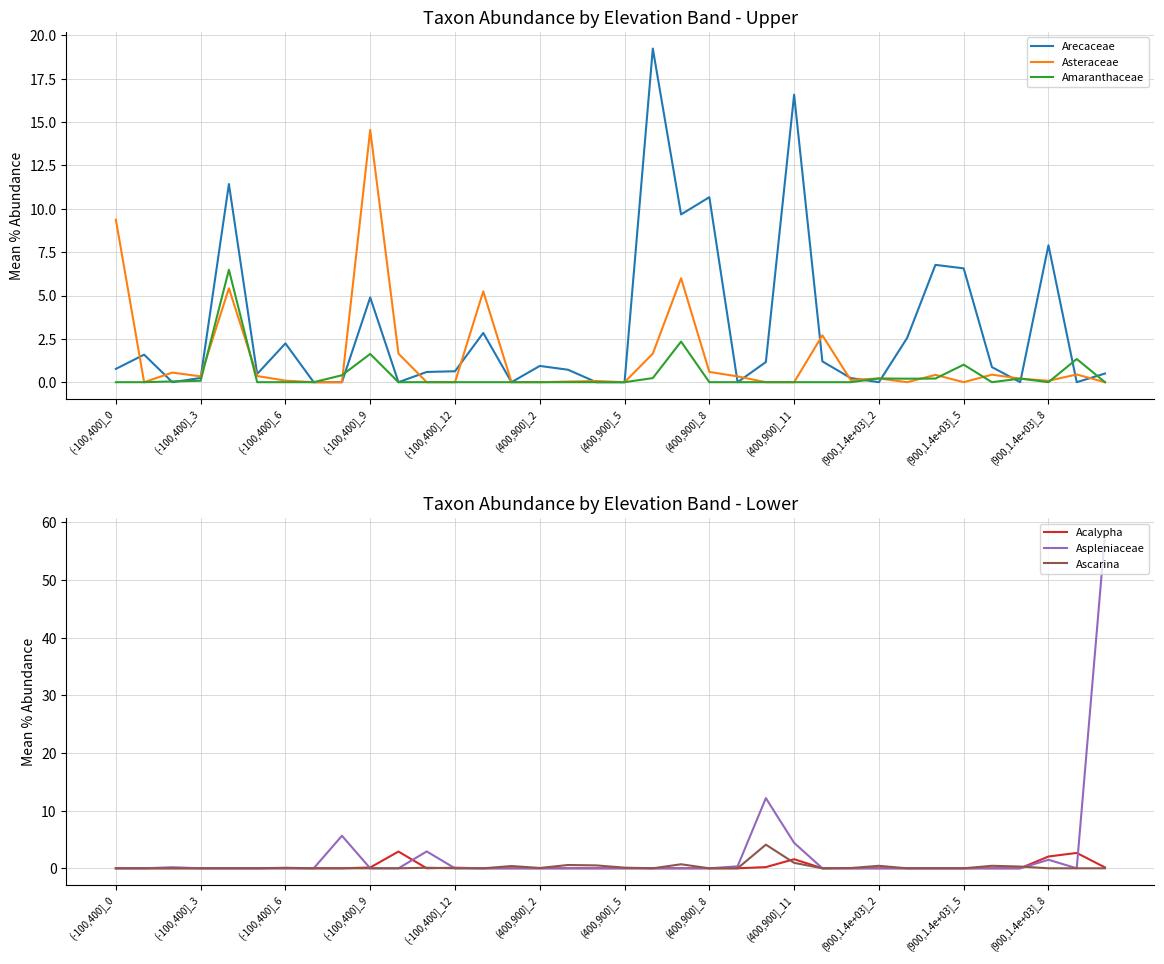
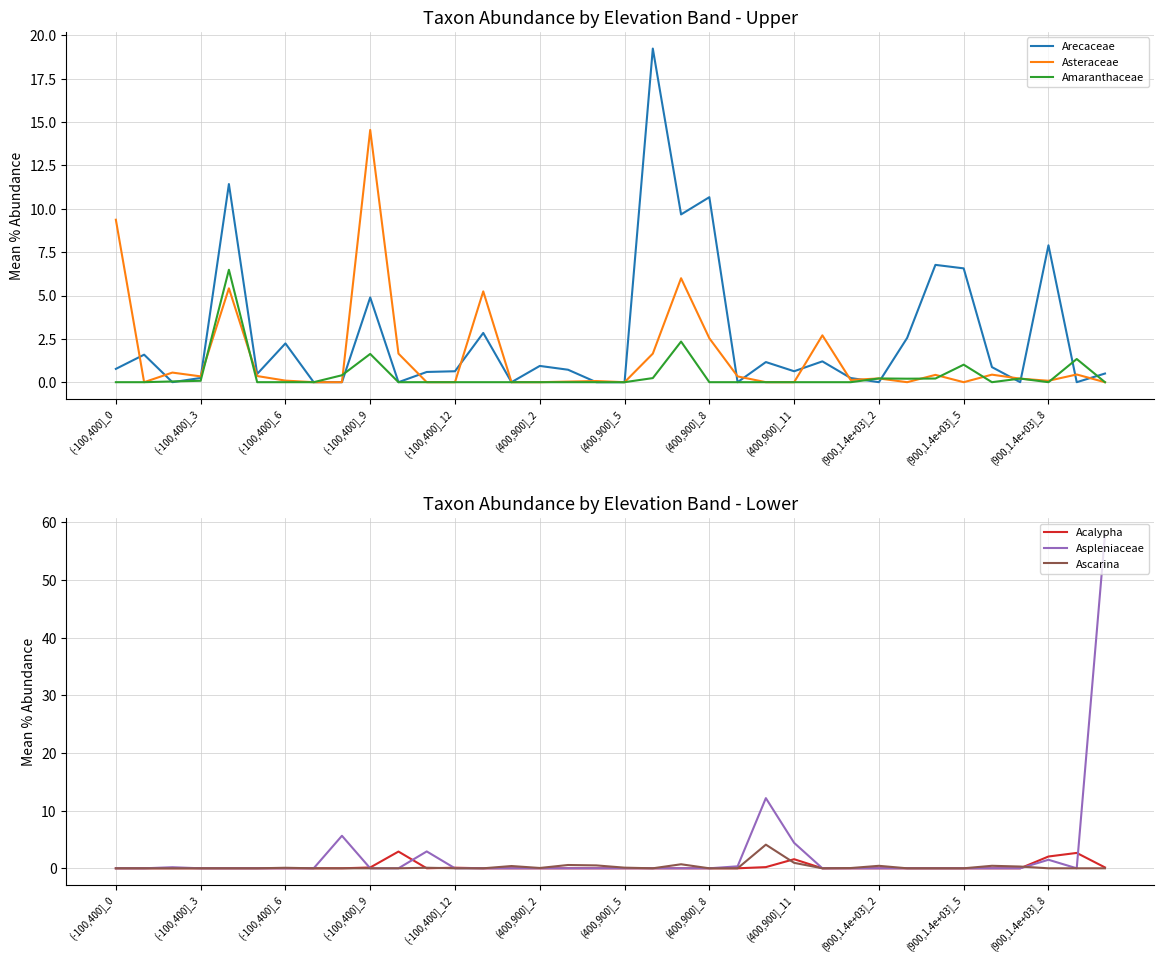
  {
    "Taxon Abundance by Elevation Band - Upper": {
      "Arecaceae": {
        "(-100,400]_0": 0.8,
        "(-100,400]_6": 2.2,
        "(-100,400]_9": 4.9,
        "(-100,400]_12": 0.6,
        "(400,900]_2": 0.9,
        "(400,900]_8": 10.7,
-       "(400,900]_11": 16.6,
+       "(400,900]_11": 0.6,
        "(900,1.4e+03]_2": 0.0,
        "(900,1.4e+03]_5": 6.6,
        "(900,1.4e+03]_8": 7.9
      },
      "Asteraceae": {
        "(-100,400]_0": 9.4,
        "(-100,400]_9": 14.6,
-       "(400,900]_8": 0.6,
+       "(400,900]_8": 2.5,
        "(900,1.4e+03]_5": 0.0
      },
      "Amaranthaceae": {
        "(-100,400]_0": 0.0,
        "(-100,400]_3": 0.1,
        "(-100,400]_9": 1.6,
        "(400,900]_8": 0.0,
        "(900,1.4e+03]_5": 1.0
      }
    },
    "Taxon Abundance by Elevation Band - Lower": {
      "Acalypha": {
        "(400,900]_11": 2,
        "(900,1.4e+03]_8": 2
      },
      "Aspleniaceae": {
        "(400,900]_11": 4,
        "(900,1.4e+03]_8": 1
      },
      "Ascarina": {
        "(400,900]_11": 1,
        "(900,1.4e+03]_8": 0
      }
    }
  }
